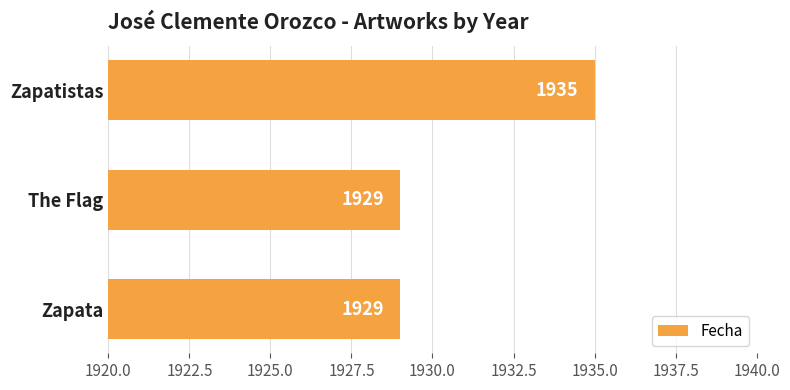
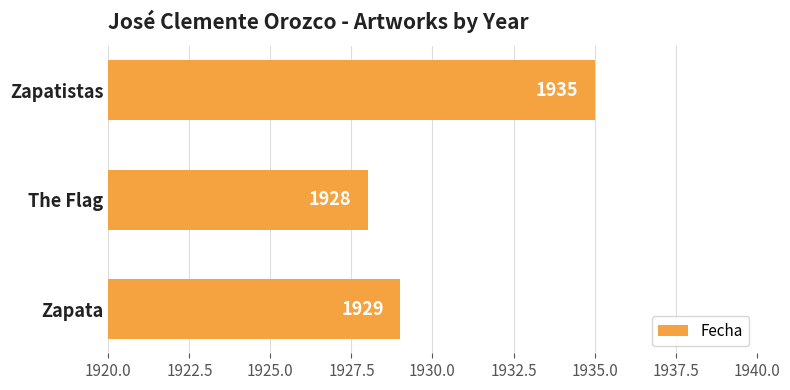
  {
    "Zapatistas": 1935,
-   "The Flag": 1929,
+   "The Flag": 1928,
    "Zapata": 1929
  }
